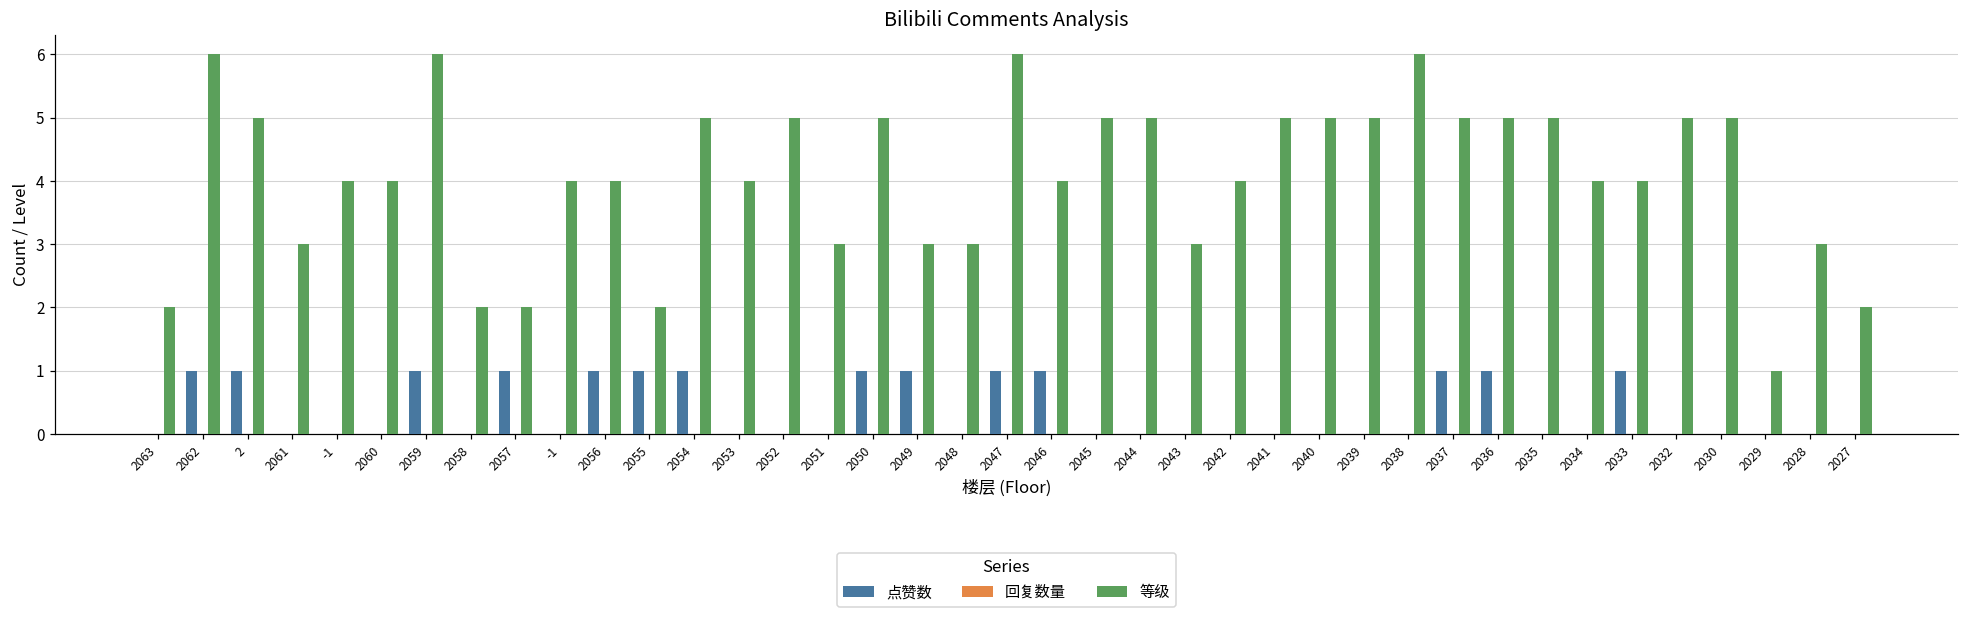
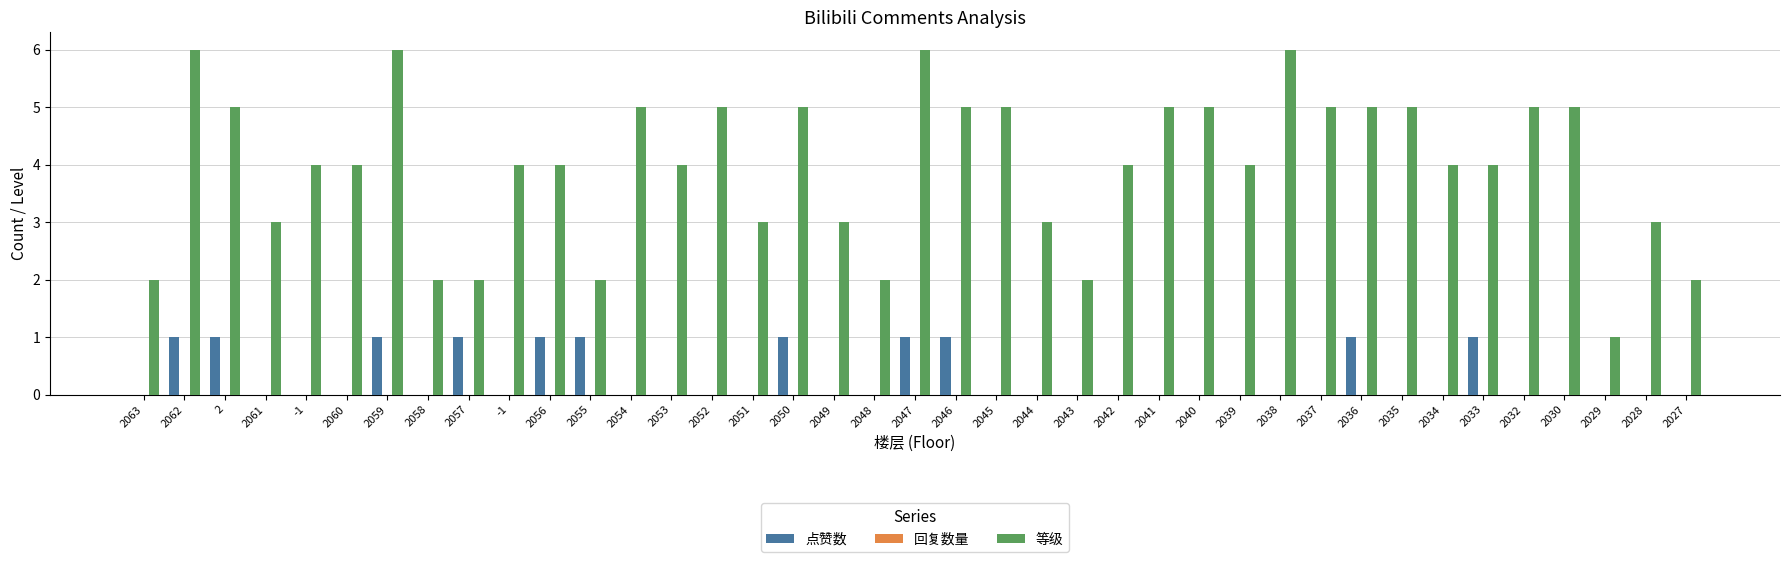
  {
    "点赞数": {
      "2063": 0,
      "2062": 1,
      "2": 1,
      "2061": 0,
      "2060": 0,
      "2059": 1,
      "2058": 0,
      "2057": 1,
      "2056": 1,
      "2055": 1,
-     "2054": 1,
+     "2054": 0,
      "2053": 0,
      "2052": 0,
      "2051": 0,
      "2050": 1,
-     "2049": 1,
+     "2049": 0,
      "2048": 0,
      "2047": 1,
      "2046": 1,
      "2045": 0,
      "2044": 0,
      "2043": 0,
      "2042": 0,
      "2041": 0,
      "2040": 0,
      "2039": 0,
      "2038": 0,
-     "2037": 1,
+     "2037": 0,
      "2036": 1,
      "2035": 0,
      "2034": 0,
      "2033": 1,
      "2032": 0,
      "2030": 0,
      "2029": 0,
      "2028": 0,
      "2027": 0
    },
    "回复数量": {
      "2063": 0,
      "2062": 0,
      "2": 0,
      "2061": 0,
      "2060": 0,
      "2059": 0,
      "2058": 0,
      "2057": 0,
      "2056": 0,
      "2055": 0,
      "2054": 0,
      "2053": 0,
      "2052": 0,
      "2051": 0,
      "2050": 0,
      "2049": 0,
      "2048": 0,
      "2047": 0,
      "2046": 0,
      "2045": 0,
      "2044": 0,
      "2043": 0,
      "2042": 0,
      "2041": 0,
      "2040": 0,
      "2039": 0,
      "2038": 0,
      "2037": 0,
      "2036": 0,
      "2035": 0,
      "2034": 0,
      "2033": 0,
      "2032": 0,
      "2030": 0,
      "2029": 0,
      "2028": 0,
      "2027": 0
    },
    "等级": {
      "2063": 2,
      "2062": 6,
      "2": 5,
      "2061": 3,
      "2060": 4,
      "2059": 6,
      "2058": 2,
      "2057": 2,
      "2056": 4,
      "2055": 2,
      "2054": 5,
      "2053": 4,
      "2052": 5,
      "2051": 3,
      "2050": 5,
      "2049": 3,
-     "2048": 3,
+     "2048": 2,
      "2047": 6,
-     "2046": 4,
+     "2046": 5,
      "2045": 5,
-     "2044": 5,
-     "2043": 3,
+     "2044": 3,
+     "2043": 2,
      "2042": 4,
      "2041": 5,
      "2040": 5,
-     "2039": 5,
+     "2039": 4,
      "2038": 6,
      "2037": 5,
      "2036": 5,
      "2035": 5,
      "2034": 4,
      "2033": 4,
      "2032": 5,
      "2030": 5,
      "2029": 1,
      "2028": 3,
      "2027": 2
    }
  }
